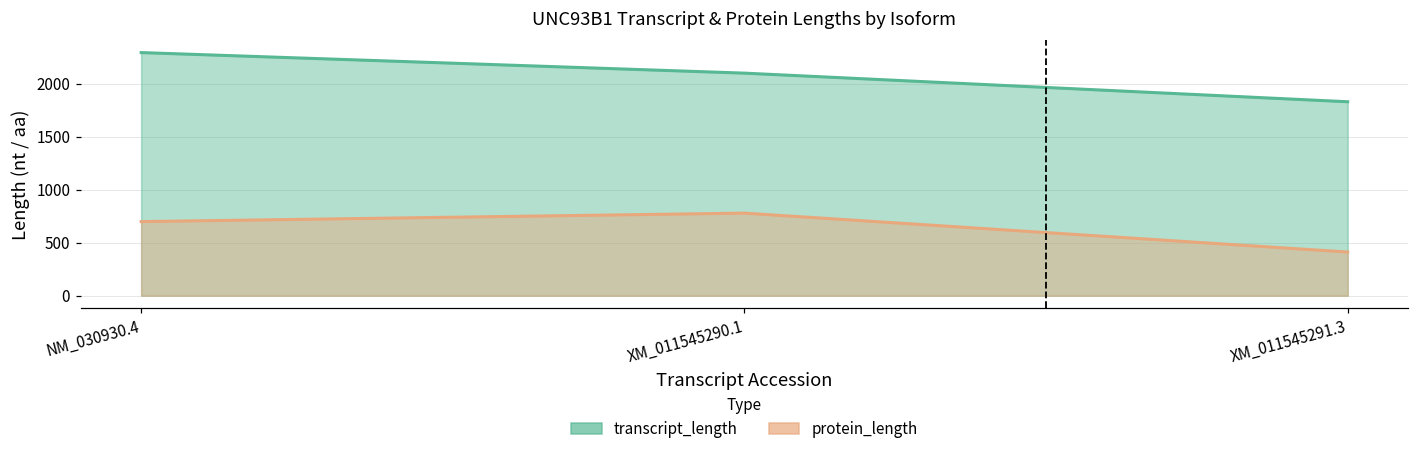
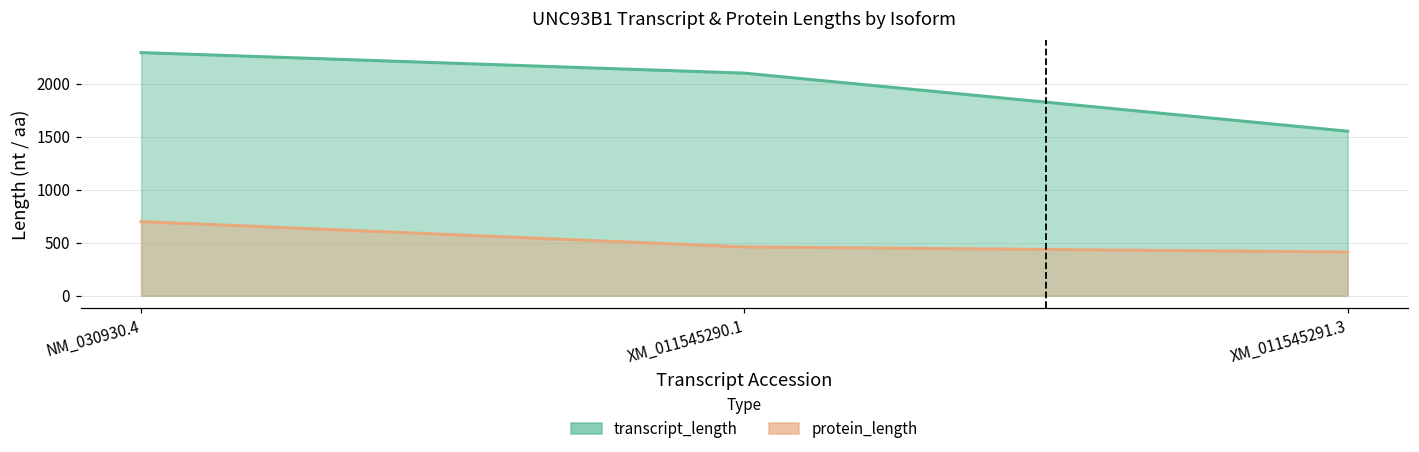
  {
    "transcript_length": {
      "NM_030930.4": 2300,
      "XM_011545290.1": 2100,
-     "XM_011545291.3": 1800
+     "XM_011545291.3": 1600
    },
    "protein_length": {
      "NM_030930.4": 700,
-     "XM_011545290.1": 800,
+     "XM_011545290.1": 500,
      "XM_011545291.3": 400
    }
  }
